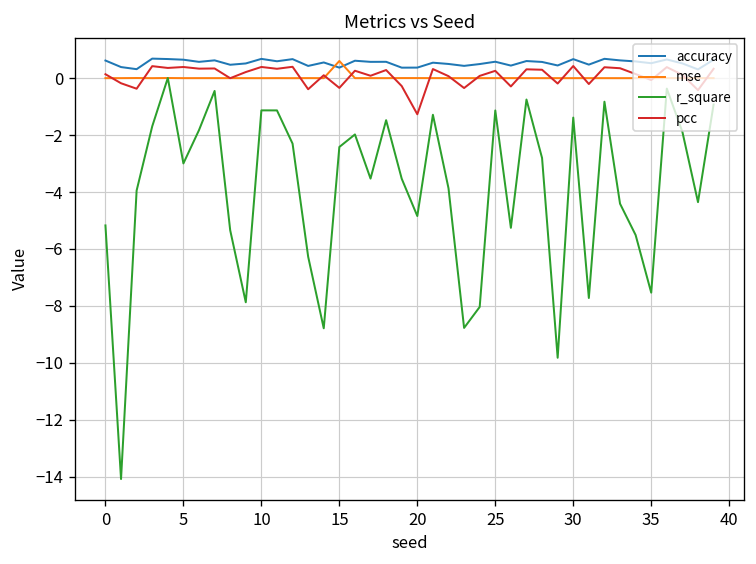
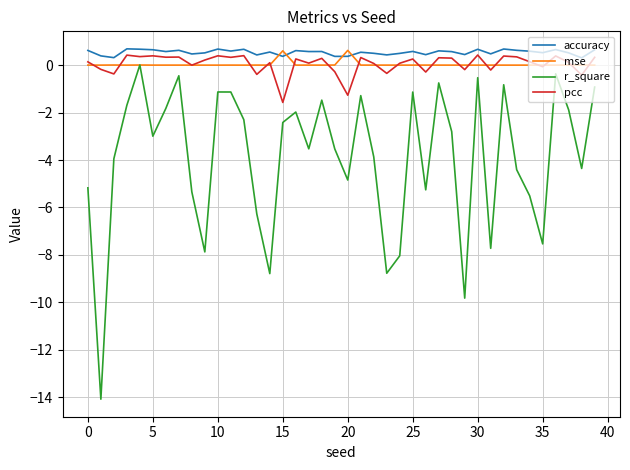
  {
    "accuracy": {
      "0": 0.6,
      "5": 0.7,
      "10": 0.7,
      "15": 0.4,
      "20": 0.4,
      "25": 0.6,
      "30": 0.7
    },
    "mse": {
      "0": 0.0,
      "5": 0.0,
      "10": 0.0,
      "15": 0.6,
-     "20": 0.0,
+     "20": 0.6,
      "25": 0.0,
      "30": 0.0
    },
    "r_square": {
      "0": -5.2,
      "5": -3.0,
      "10": -1.1,
      "15": -2.4,
      "20": -4.8,
      "25": -1.1,
-     "30": -1.4,
+     "30": -0.5,
      "35": -7.5
    },
    "pcc": {
      "0": 0.1,
      "5": 0.4,
      "10": 0.4,
-     "15": -0.3,
+     "15": -1.6,
      "20": -1.3,
      "25": 0.3,
      "30": 0.4
    }
  }
